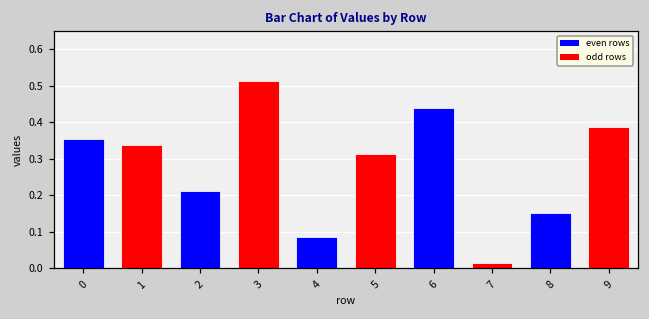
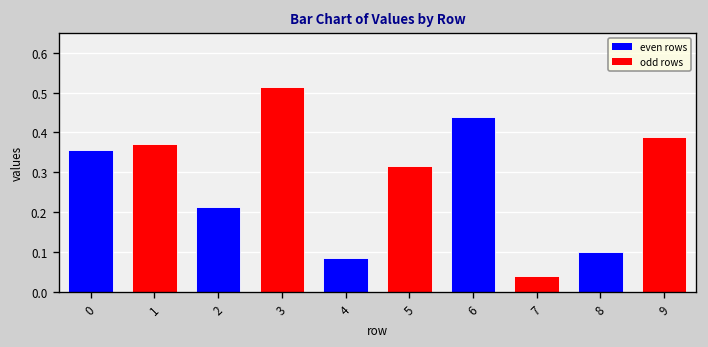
  {
    "0": 0.36,
-   "1": 0.34,
+   "1": 0.37,
    "2": 0.21,
    "3": 0.51,
    "4": 0.09,
    "5": 0.31,
    "6": 0.44,
-   "7": 0.01,
-   "8": 0.15,
+   "7": 0.04,
+   "8": 0.10,
    "9": 0.39
  }
